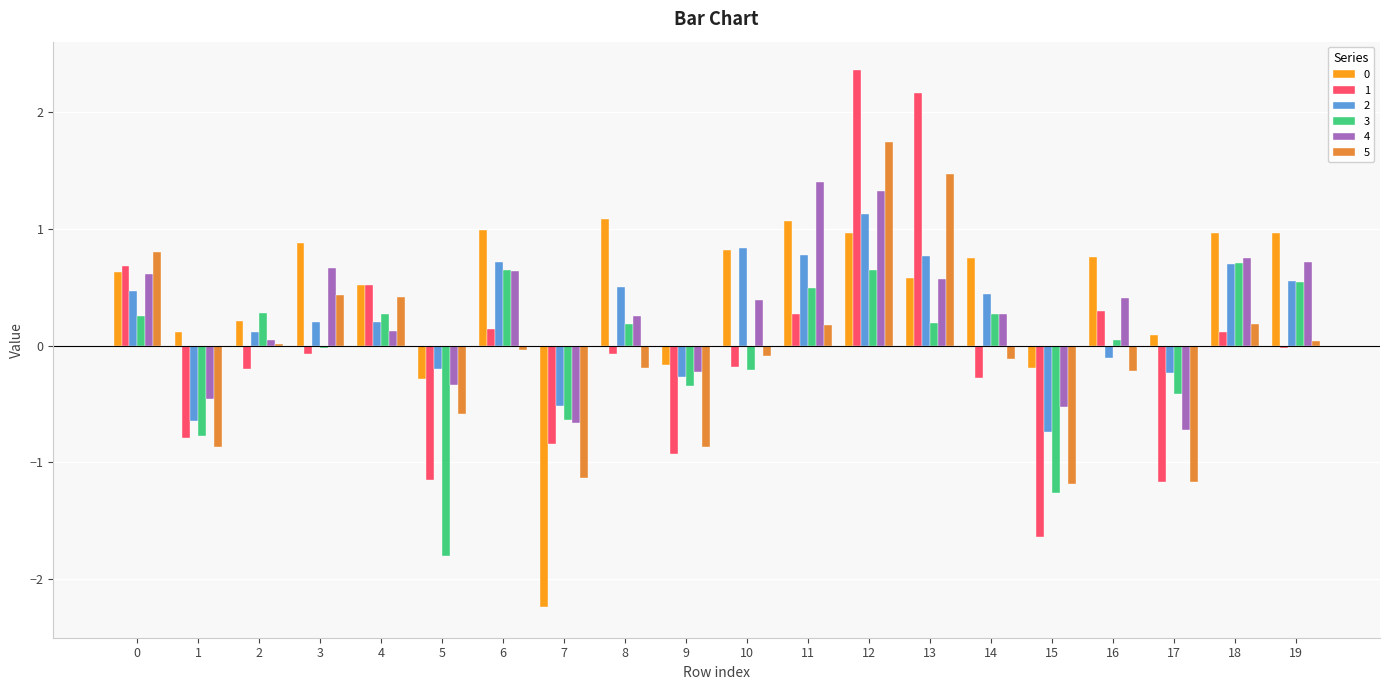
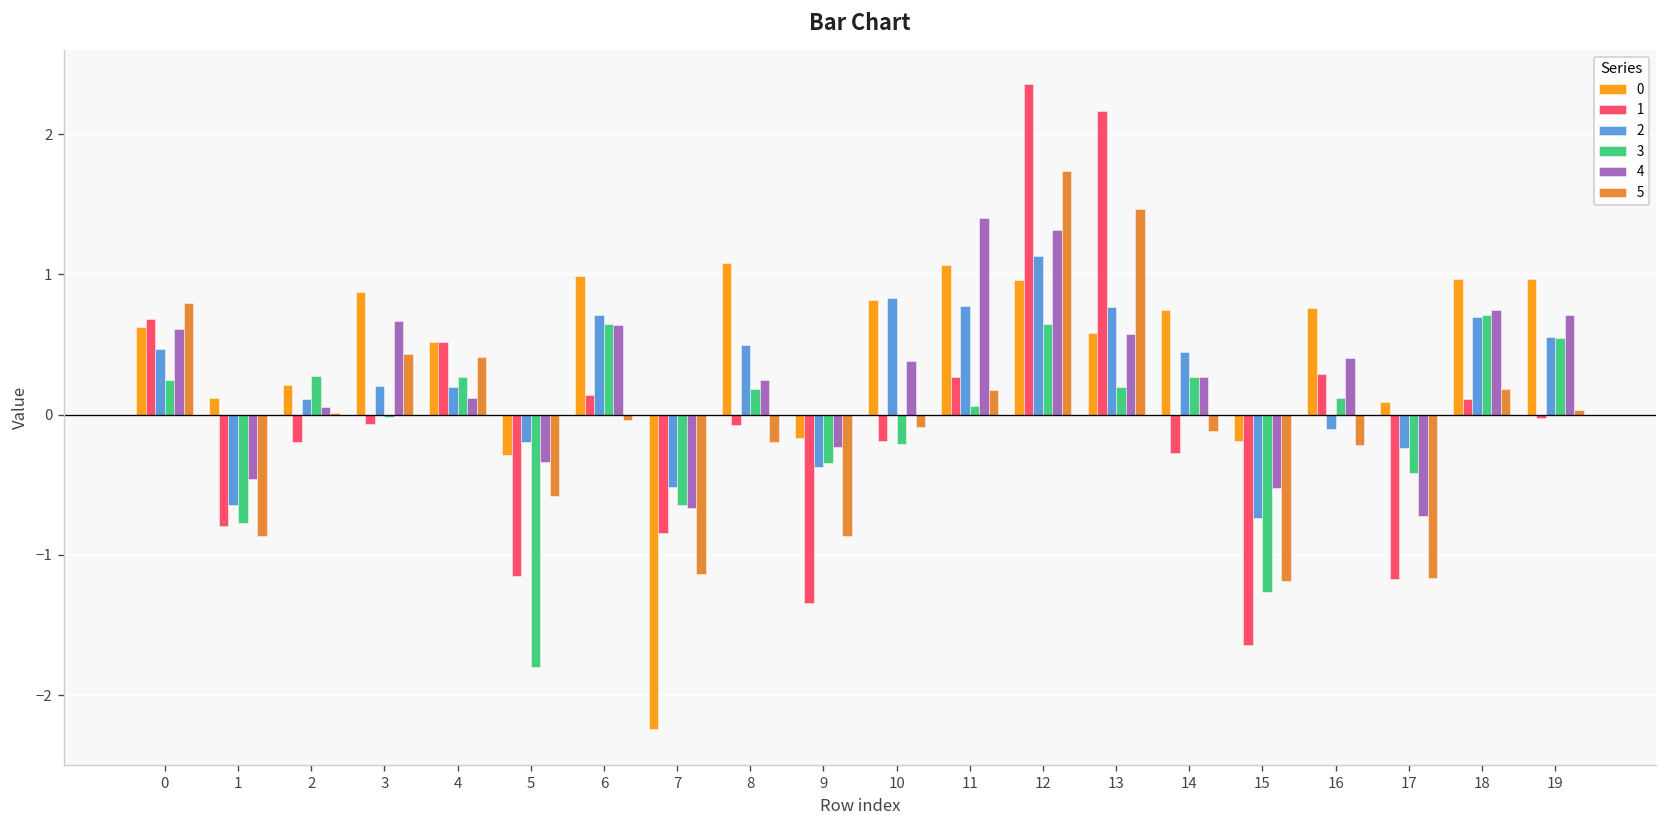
  {
    "1": {
      "0": 0.68,
      "1": -0.79,
      "2": -0.20,
      "3": -0.07,
      "4": 0.52,
      "5": -1.15,
      "6": 0.14,
      "7": -0.84,
      "8": -0.08,
-     "9": -0.93,
+     "9": -1.34,
      "10": -0.19,
      "11": 0.27,
      "12": 2.36,
      "13": 2.16,
      "14": -0.28,
      "15": -1.64,
      "16": 0.29,
      "17": -1.17,
      "18": 0.11,
      "19": -0.03
    },
    "2": {
      "0": 0.46,
      "1": -0.64,
      "2": 0.11,
      "3": 0.20,
      "4": 0.20,
      "5": -0.20,
      "6": 0.71,
      "7": -0.52,
      "8": 0.50,
-     "9": -0.27,
+     "9": -0.37,
      "10": 0.83,
      "11": 0.77,
      "12": 1.13,
      "13": 0.77,
      "14": 0.44,
      "15": -0.74,
      "16": -0.10,
      "17": -0.24,
      "18": 0.70,
      "19": 0.55
    },
    "3": {
      "0": 0.25,
      "1": -0.77,
      "2": 0.27,
      "4": 0.27,
      "5": -1.80,
      "6": 0.65,
      "7": -0.64,
      "8": 0.18,
      "9": -0.34,
      "10": -0.21,
-     "11": 0.49,
+     "11": 0.06,
      "12": 0.65,
      "13": 0.20,
      "14": 0.27,
      "15": -1.27,
-     "16": 0.05,
+     "16": 0.12,
      "17": -0.42,
      "18": 0.71,
      "19": 0.55
    },
    "4": {
      "0": 0.61,
      "1": -0.46,
      "2": 0.05,
      "3": 0.67,
      "4": 0.12,
      "5": -0.34,
      "6": 0.64,
      "7": -0.67,
      "8": 0.25,
      "9": -0.23,
      "10": 0.39,
      "11": 1.40,
      "12": 1.32,
      "13": 0.57,
      "14": 0.27,
      "15": -0.52,
      "16": 0.41,
      "17": -0.72,
      "18": 0.75,
      "19": 0.71
    }
  }
